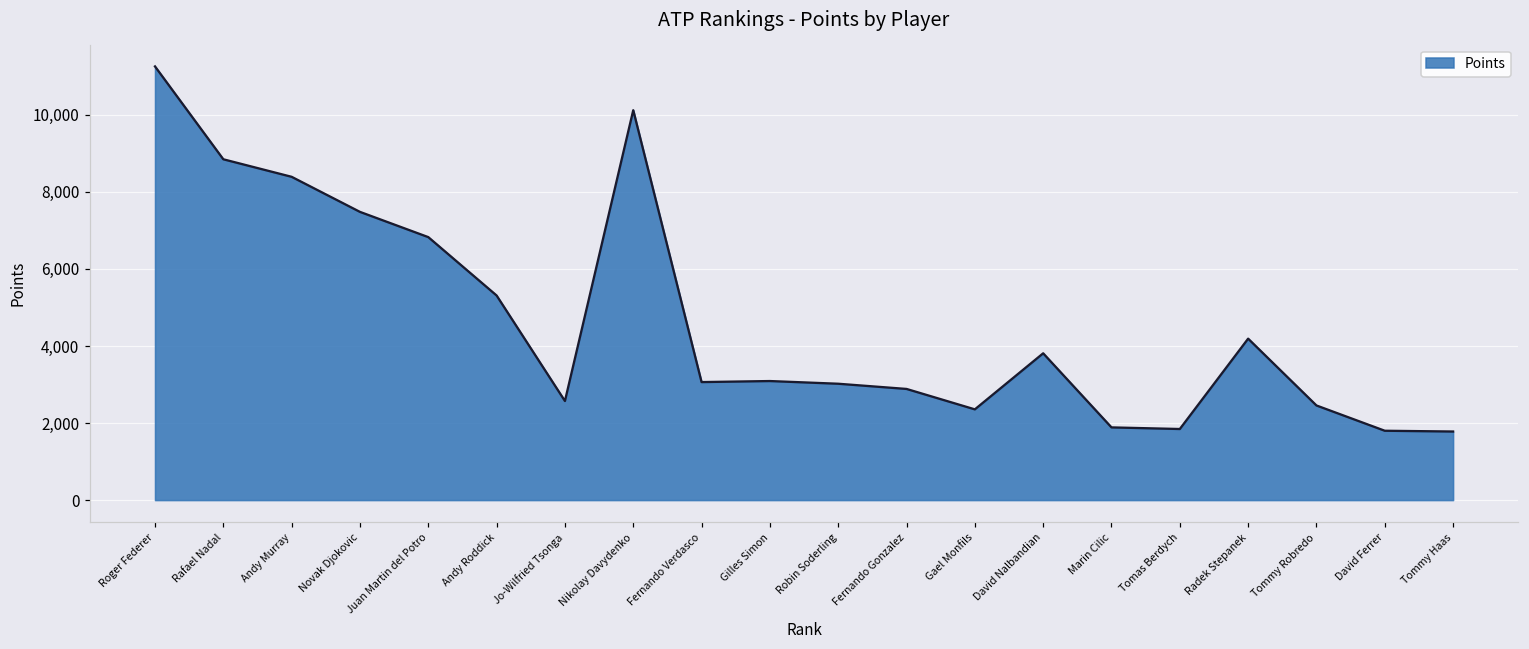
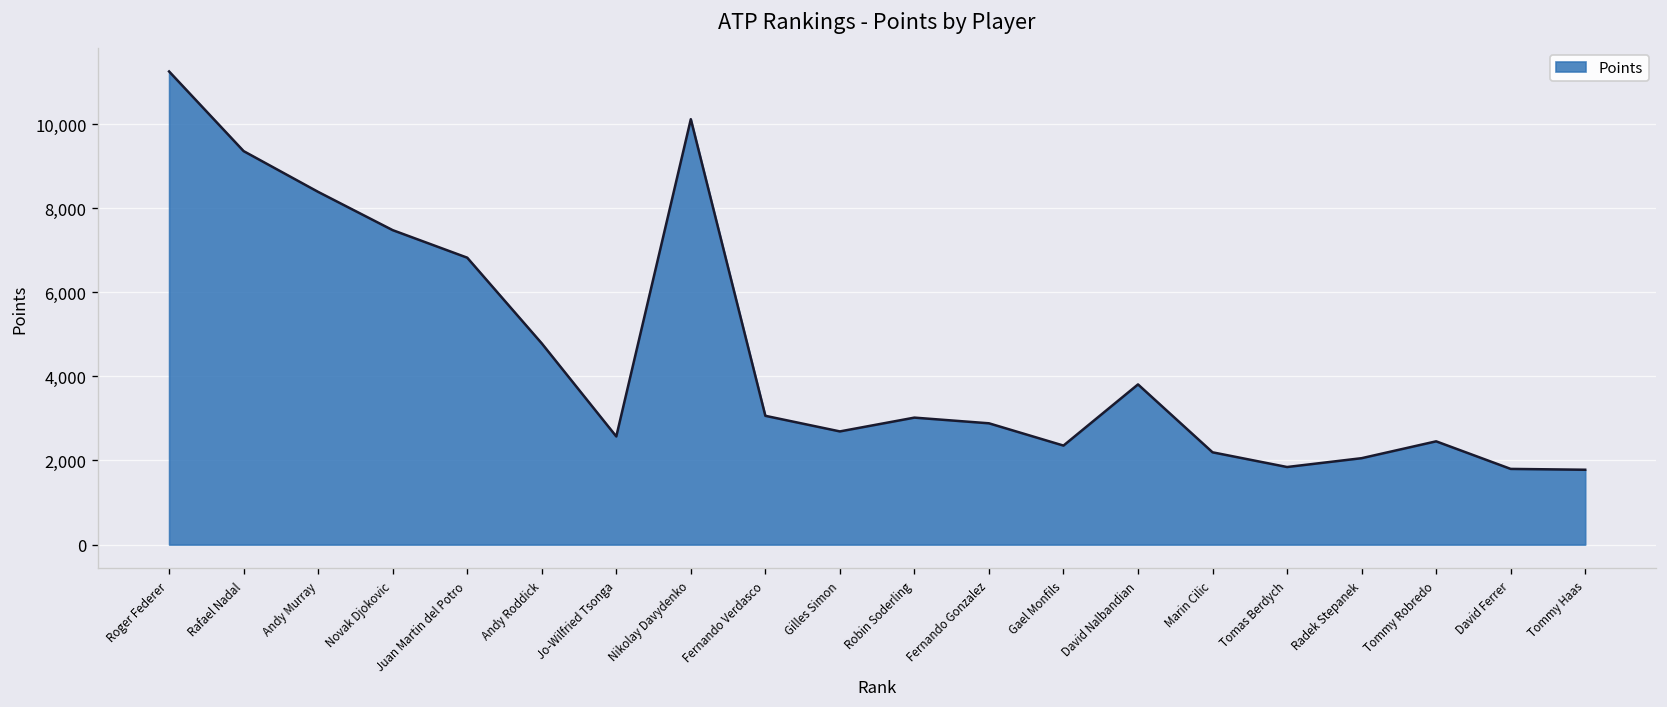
  {
    "Roger Federer": "11,300",
-   "Rafael Nadal": "8,800",
+   "Rafael Nadal": "9,400",
    "Andy Murray": "8,400",
    "Novak Djokovic": "7,500",
    "Juan Martin del Potro": "6,800",
-   "Andy Roddick": "5,300",
+   "Andy Roddick": "4,800",
    "Jo-Wilfried Tsonga": "2,600",
    "Nikolay Davydenko": "10,100",
    "Fernando Verdasco": "3,100",
-   "Gilles Simon": "3,100",
+   "Gilles Simon": "2,700",
    "Robin Soderling": "3,000",
    "Fernando Gonzalez": "2,900",
    "Gael Monfils": "2,400",
    "David Nalbandian": "3,800",
-   "Marin Cilic": "1,900",
+   "Marin Cilic": "2,200",
    "Tomas Berdych": "1,800",
-   "Radek Stepanek": "4,200",
+   "Radek Stepanek": "2,100",
    "Tommy Robredo": "2,500",
    "David Ferrer": "1,800",
    "Tommy Haas": "1,800"
  }
